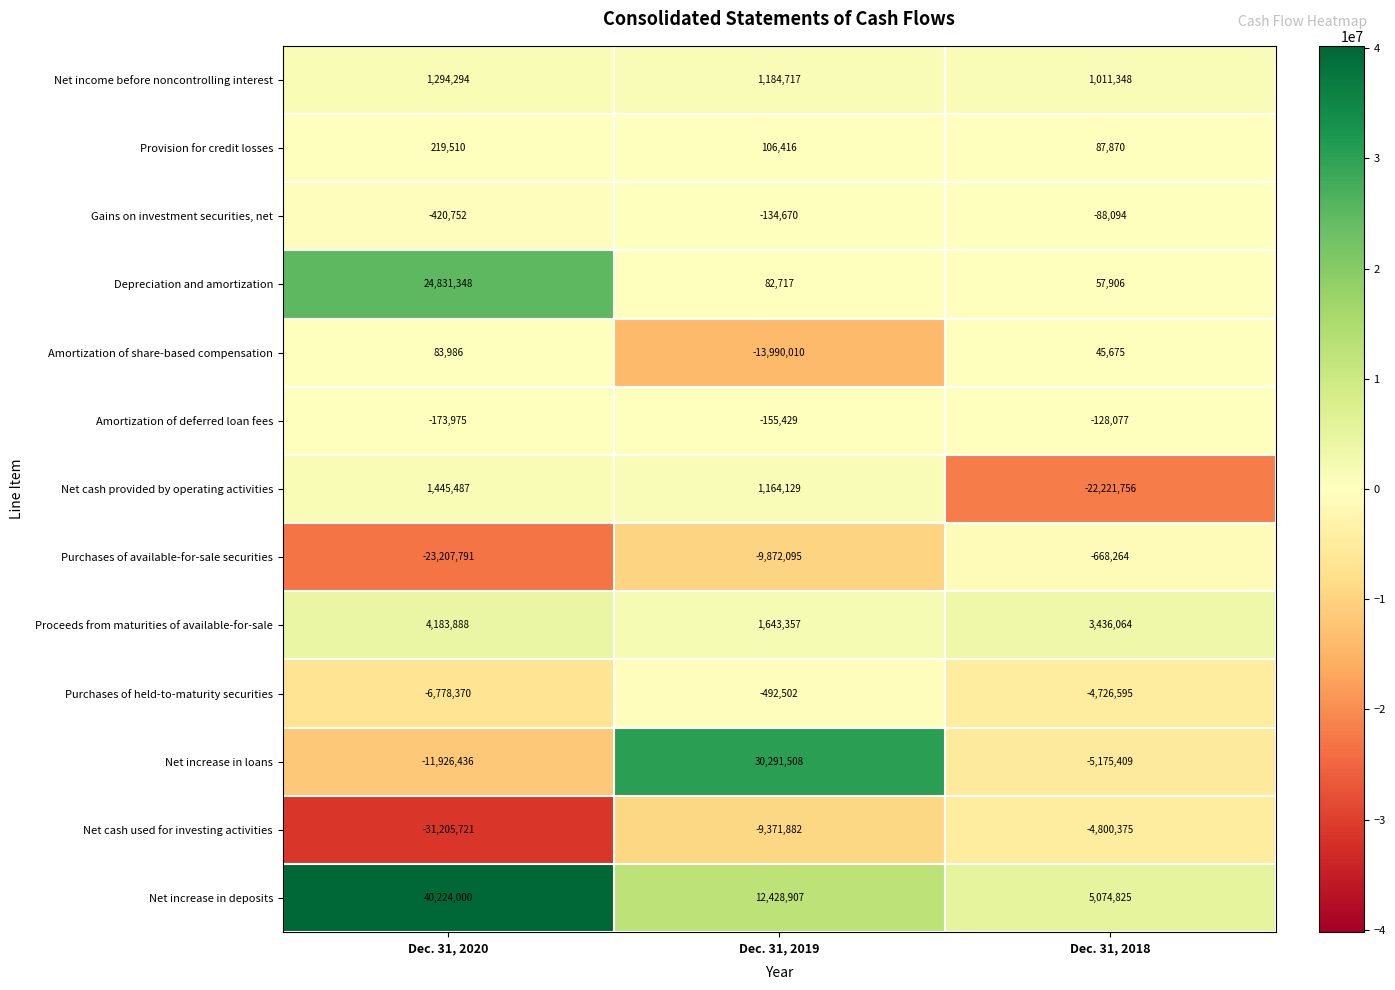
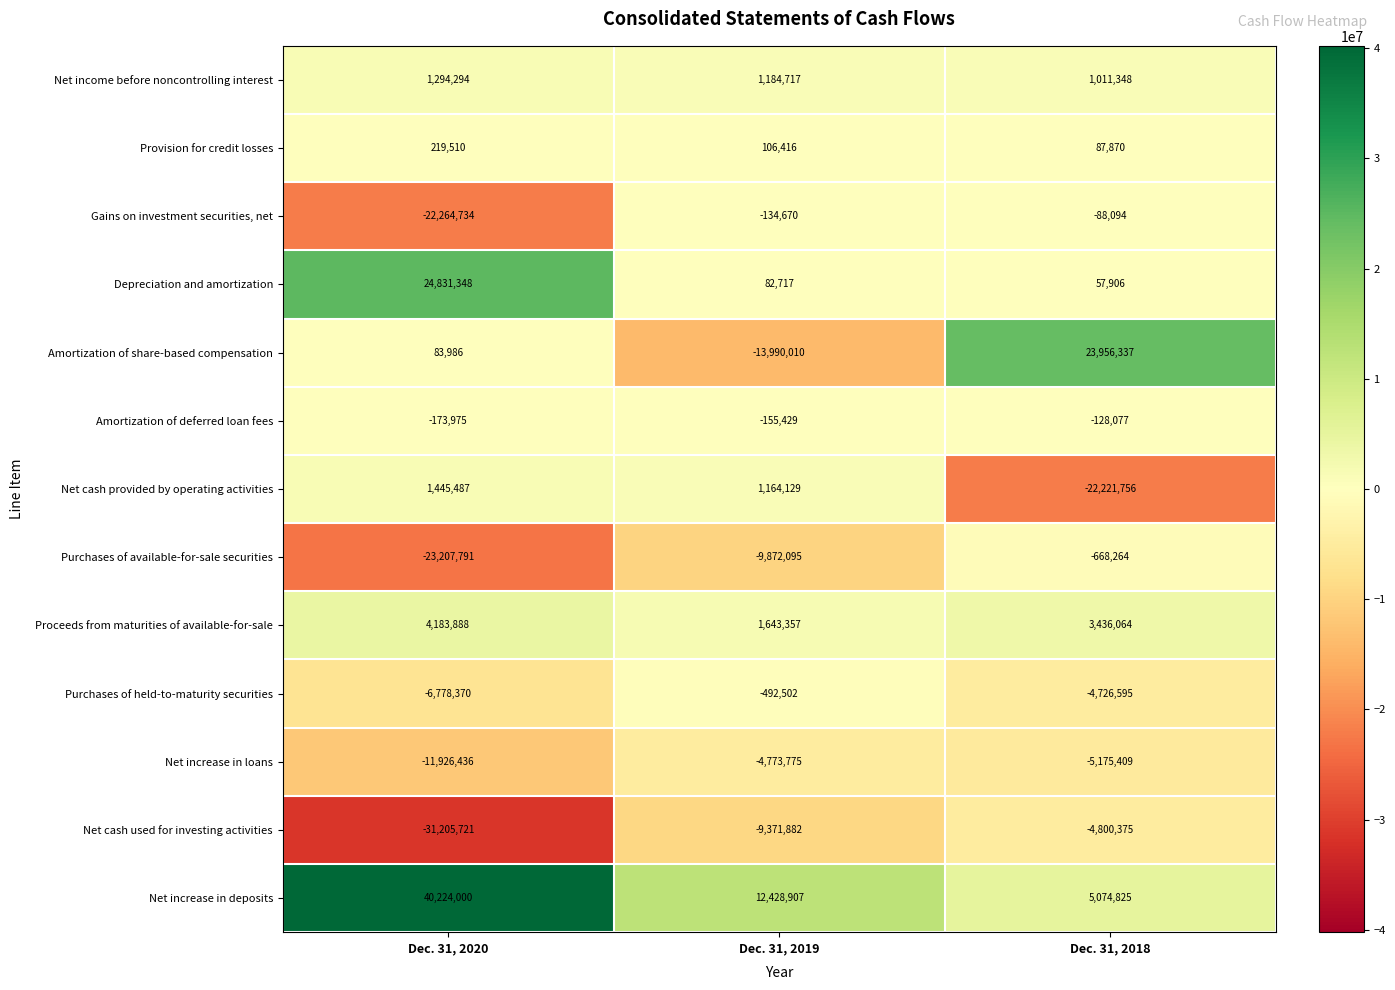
  {
    "Net income before noncontrolling interest": {
      "Dec. 31, 2020": "1,294,294",
      "Dec. 31, 2019": "1,184,717",
      "Dec. 31, 2018": "1,011,348"
    },
    "Provision for credit losses": {
      "Dec. 31, 2020": "219,510",
      "Dec. 31, 2019": "106,416",
      "Dec. 31, 2018": "87,870"
    },
    "Gains on investment securities, net": {
-     "Dec. 31, 2020": "-420,752",
+     "Dec. 31, 2020": "-22,264,734",
      "Dec. 31, 2019": "-134,670",
      "Dec. 31, 2018": "-88,094"
    },
    "Depreciation and amortization": {
      "Dec. 31, 2020": "24,831,348",
      "Dec. 31, 2019": "82,717",
      "Dec. 31, 2018": "57,906"
    },
    "Amortization of share-based compensation": {
      "Dec. 31, 2020": "83,986",
      "Dec. 31, 2019": "-13,990,010",
-     "Dec. 31, 2018": "45,675"
+     "Dec. 31, 2018": "23,956,337"
    },
    "Amortization of deferred loan fees": {
      "Dec. 31, 2020": "-173,975",
      "Dec. 31, 2019": "-155,429",
      "Dec. 31, 2018": "-128,077"
    },
    "Net cash provided by operating activities": {
      "Dec. 31, 2020": "1,445,487",
      "Dec. 31, 2019": "1,164,129",
      "Dec. 31, 2018": "-22,221,756"
    },
    "Purchases of available-for-sale securities": {
      "Dec. 31, 2020": "-23,207,791",
      "Dec. 31, 2019": "-9,872,095",
      "Dec. 31, 2018": "-668,264"
    },
    "Proceeds from maturities of available-for-sale": {
      "Dec. 31, 2020": "4,183,888",
      "Dec. 31, 2019": "1,643,357",
      "Dec. 31, 2018": "3,436,064"
    },
    "Purchases of held-to-maturity securities": {
      "Dec. 31, 2020": "-6,778,370",
      "Dec. 31, 2019": "-492,502",
      "Dec. 31, 2018": "-4,726,595"
    },
    "Net increase in loans": {
      "Dec. 31, 2020": "-11,926,436",
-     "Dec. 31, 2019": "30,291,508",
+     "Dec. 31, 2019": "-4,773,775",
      "Dec. 31, 2018": "-5,175,409"
    },
    "Net cash used for investing activities": {
      "Dec. 31, 2020": "-31,205,721",
      "Dec. 31, 2019": "-9,371,882",
      "Dec. 31, 2018": "-4,800,375"
    },
    "Net increase in deposits": {
      "Dec. 31, 2020": "40,224,000",
      "Dec. 31, 2019": "12,428,907",
      "Dec. 31, 2018": "5,074,825"
    }
  }
